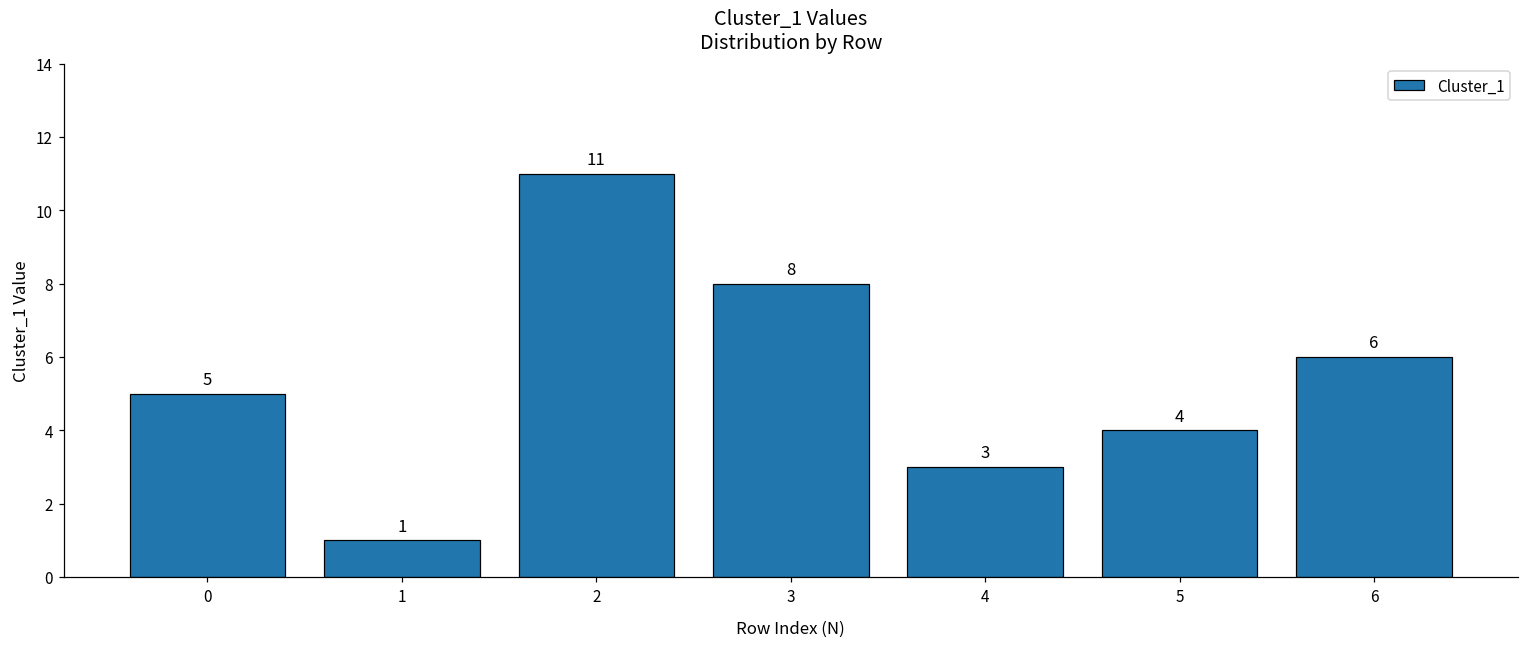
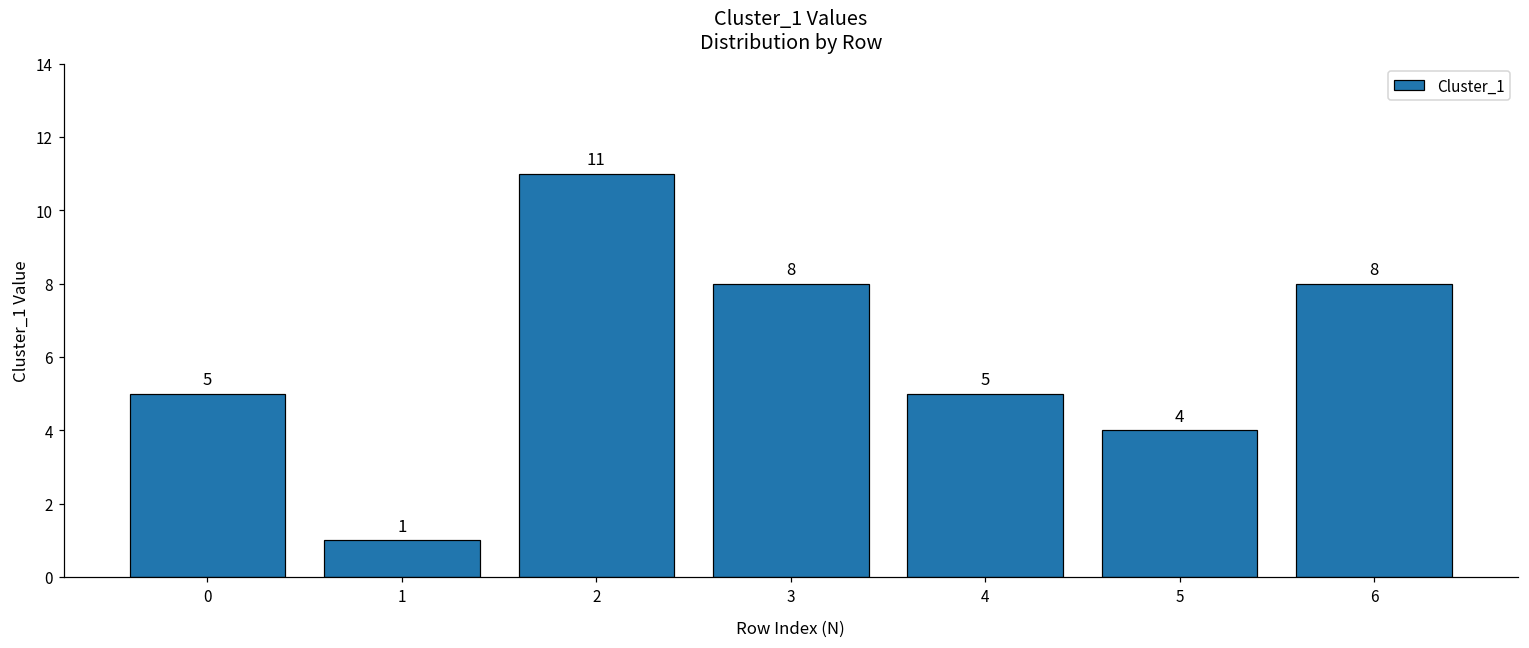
  {
    "0": 5,
    "1": 1,
    "2": 11,
    "3": 8,
-   "4": 3,
+   "4": 5,
    "5": 4,
-   "6": 6
+   "6": 8
  }
